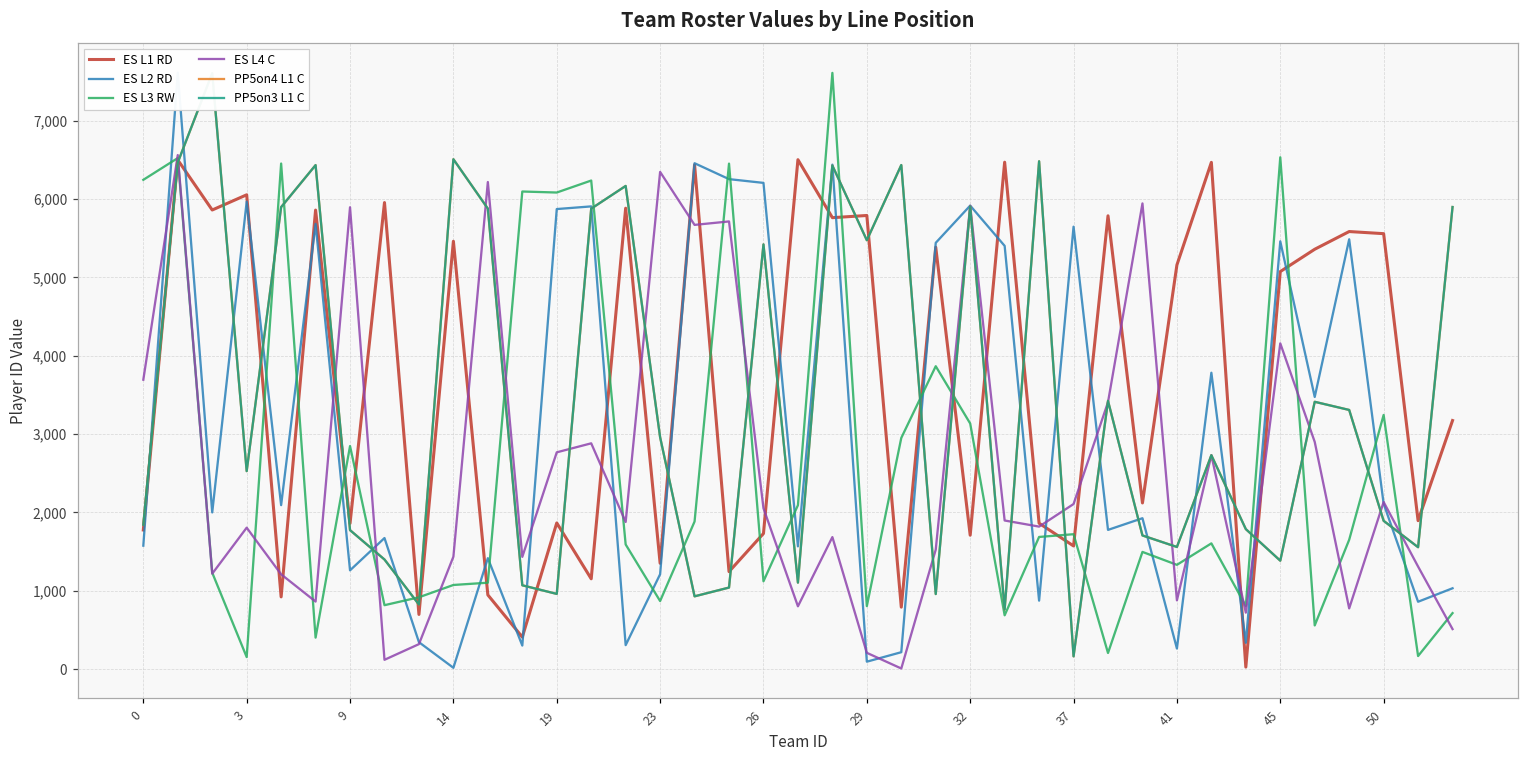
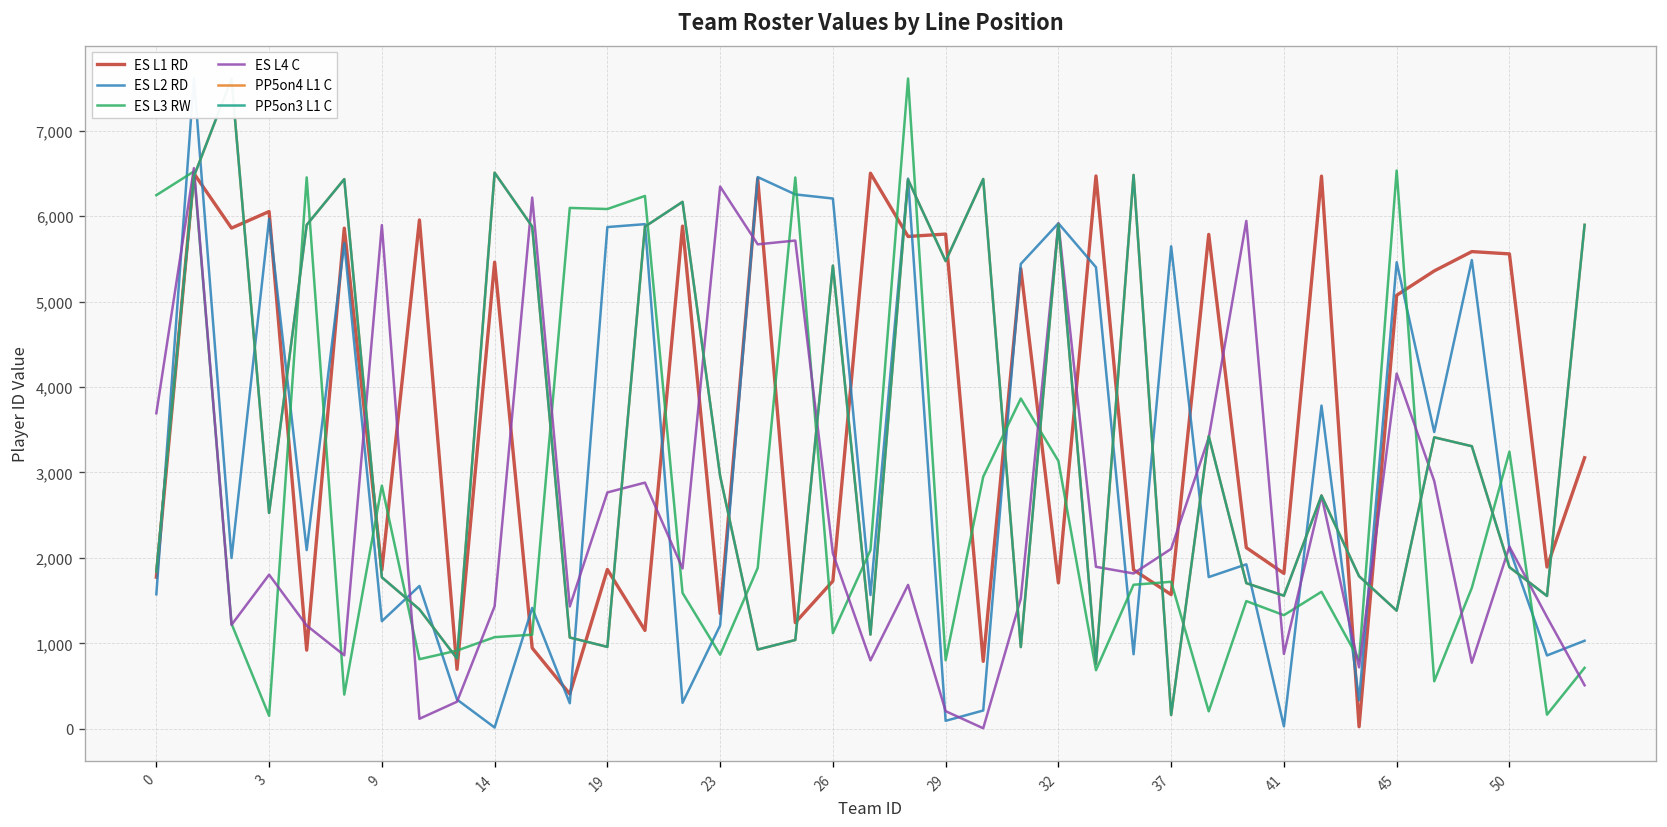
  {
    "ES L1 RD": {
      "0": "1,800",
      "3": "6,100",
      "9": "1,900",
-     "41": "5,200",
+     "41": "1,800",
      "45": "5,100",
      "50": "5,600"
    },
    "ES L2 RD": {
      "0": "1,600",
      "3": "6,000",
      "9": "1,300",
-     "41": "300",
+     "41": "0",
      "45": "5,500"
    },
    "ES L4 C": {
      "0": "3,700",
      "3": "1,800",
      "9": "5,900",
      "41": "900",
      "45": "4,200"
    }
  }
